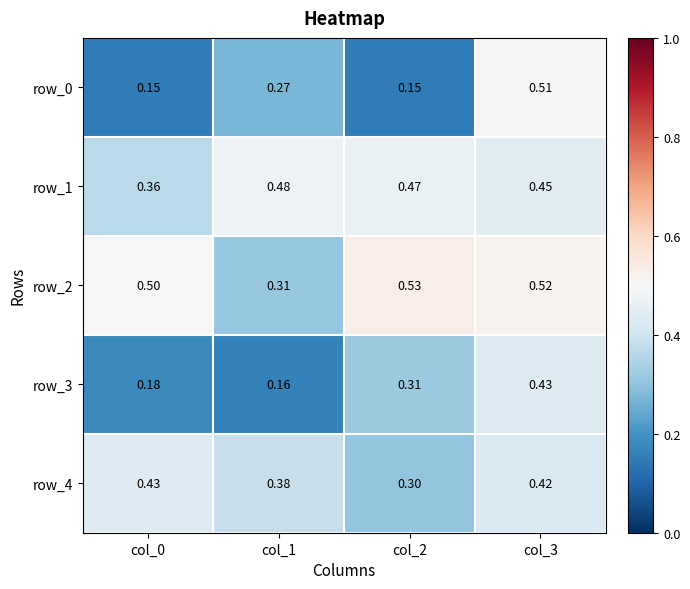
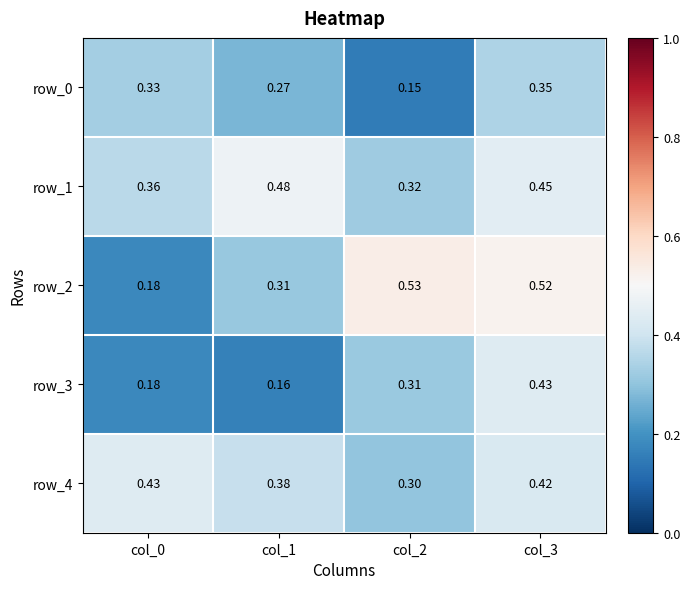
  {
    "row_0": {
-     "col_0": 0.15,
+     "col_0": 0.33,
      "col_1": 0.27,
      "col_2": 0.15,
-     "col_3": 0.51
+     "col_3": 0.35
    },
    "row_1": {
      "col_0": 0.36,
      "col_1": 0.48,
-     "col_2": 0.47,
+     "col_2": 0.32,
      "col_3": 0.45
    },
    "row_2": {
-     "col_0": 0.50,
+     "col_0": 0.18,
      "col_1": 0.31,
      "col_2": 0.53,
      "col_3": 0.52
    },
    "row_3": {
      "col_0": 0.18,
      "col_1": 0.16,
      "col_2": 0.31,
      "col_3": 0.43
    },
    "row_4": {
      "col_0": 0.43,
      "col_1": 0.38,
      "col_2": 0.30,
      "col_3": 0.42
    }
  }
